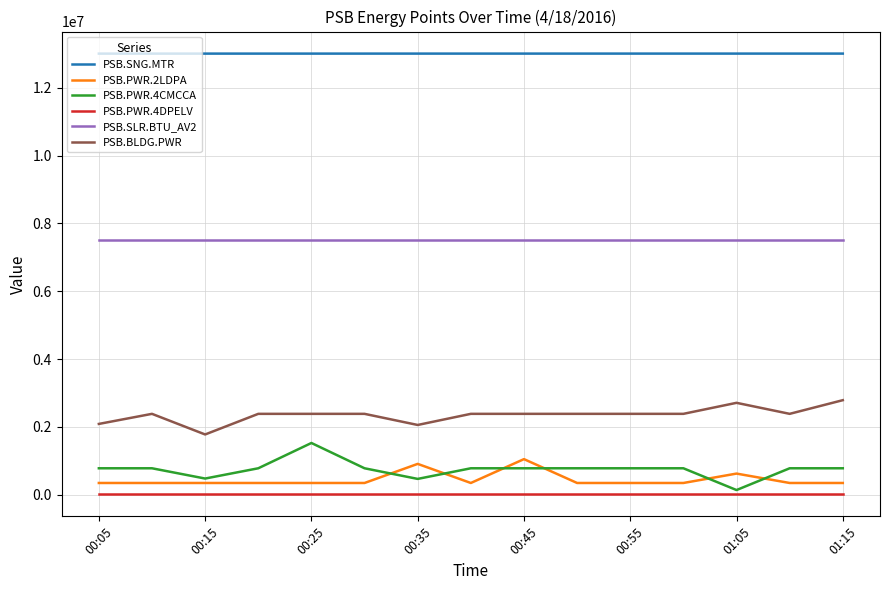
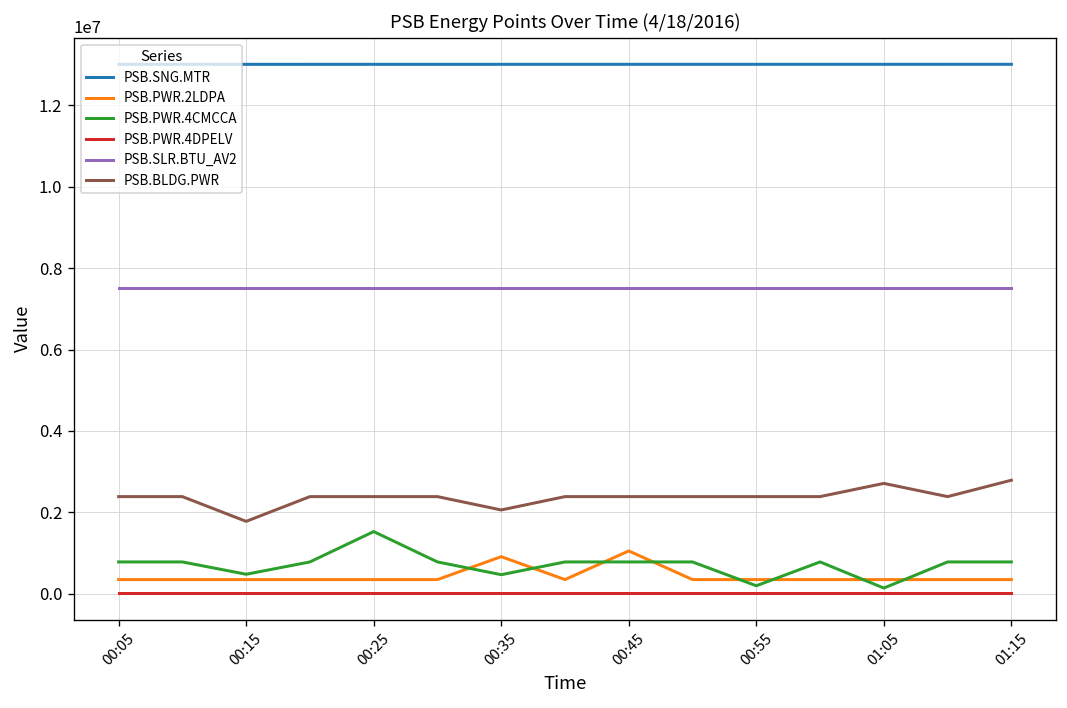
  {
    "PSB.SNG.MTR": {
      "00:15": 13000000,
      "00:25": 13000000,
      "00:35": 13000000,
      "00:45": 13000000,
      "00:55": 13000000,
      "01:05": 13000000,
      "01:15": 13000000
    },
    "PSB.PWR.2LDPA": {
      "00:05": 300000,
      "00:15": 300000,
      "00:25": 300000,
      "00:35": 900000,
      "00:45": 1000000,
      "00:55": 300000,
-     "01:05": 600000,
+     "01:05": 300000,
      "01:15": 300000
    },
    "PSB.PWR.4CMCCA": {
      "00:05": 800000,
      "00:15": 500000,
      "00:25": 1500000,
      "00:35": 500000,
      "00:45": 800000,
-     "00:55": 800000,
+     "00:55": 200000,
      "01:05": 100000,
      "01:15": 800000
    },
    "PSB.PWR.4DPELV": {
      "00:05": 0,
      "00:15": 0,
      "00:25": 0,
      "00:35": 0,
      "00:45": 0,
      "00:55": 0,
      "01:05": 0,
      "01:15": 0
    },
    "PSB.SLR.BTU_AV2": {
      "00:05": 7500000,
      "00:15": 7500000,
      "00:25": 7500000,
      "00:35": 7500000,
      "00:45": 7500000,
      "00:55": 7500000,
      "01:05": 7500000,
      "01:15": 7500000
    },
    "PSB.BLDG.PWR": {
-     "00:05": 2100000,
+     "00:05": 2400000,
      "00:15": 1800000,
      "00:25": 2400000,
      "00:35": 2100000,
      "00:45": 2400000,
      "00:55": 2400000,
      "01:05": 2700000,
      "01:15": 2800000
    }
  }
